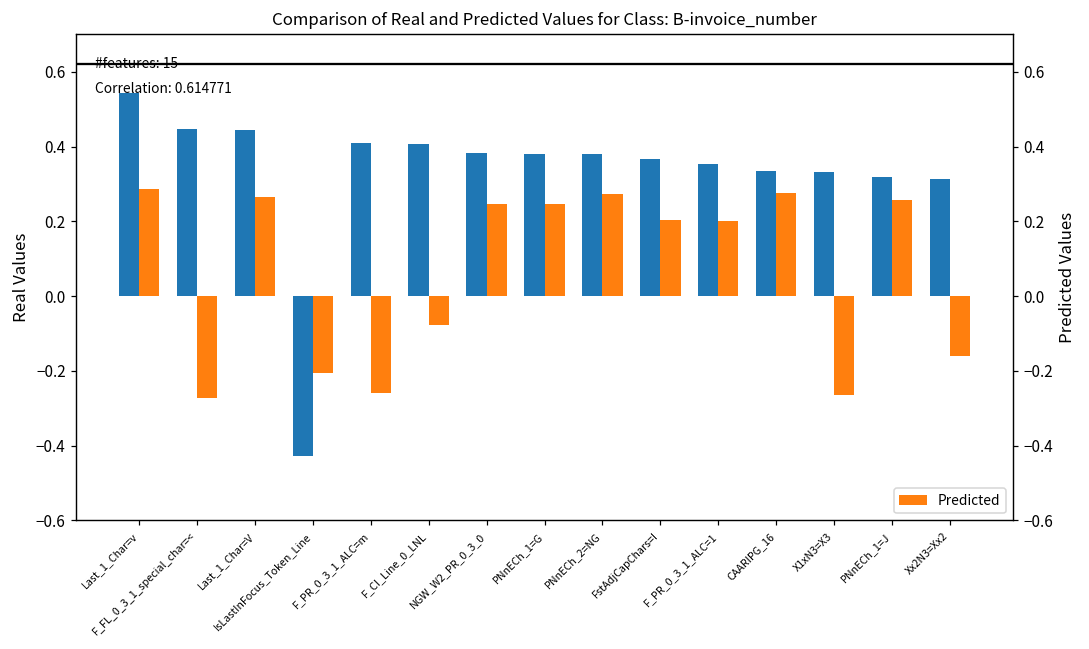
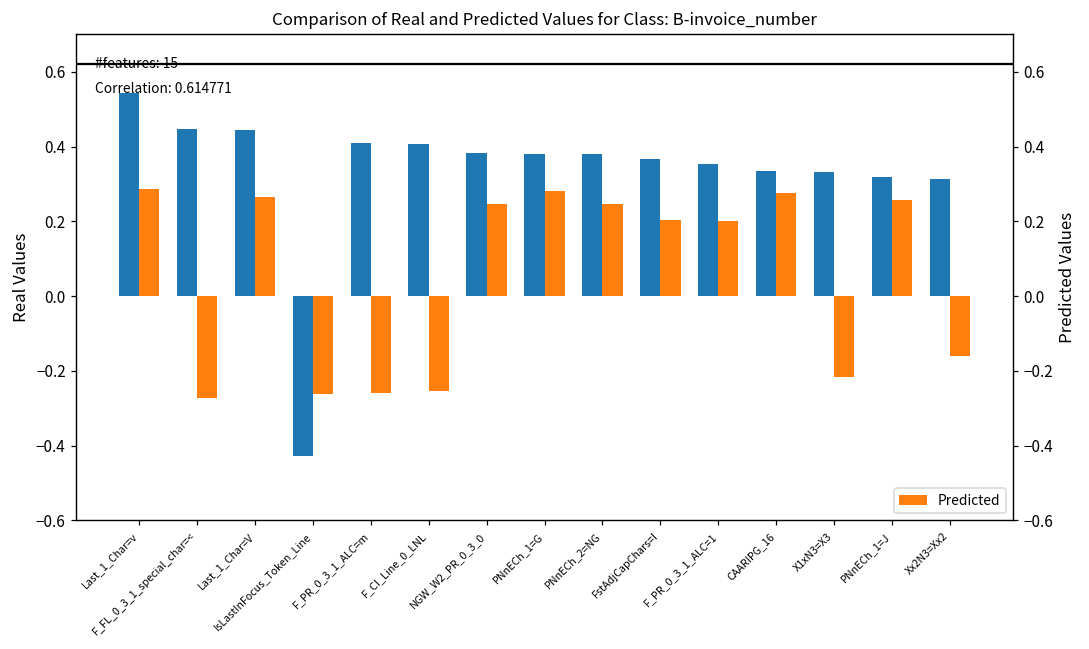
  {
    "Predicted": {
      "Last_1_Char=v": 0.29,
      "F_FL_0_3_1_special_char=<": -0.27,
      "Last_1_Char=V": 0.27,
-     "IsLastInFocus_Token_Line": -0.21,
+     "IsLastInFocus_Token_Line": -0.26,
      "F_PR_0_3_1_ALC=m": -0.26,
-     "F_CI_Line_0_LNL": -0.08,
+     "F_CI_Line_0_LNL": -0.25,
      "NGW_W2_PR_0_3_0": 0.25,
-     "PNnECh_1=G": 0.25,
-     "PNnECh_2=NG": 0.27,
+     "PNnECh_1=G": 0.28,
+     "PNnECh_2=NG": 0.25,
      "FstAdjCapChars=I": 0.20,
      "F_PR_0_3_1_ALC=1": 0.20,
      "CAARIPG_16": 0.28,
-     "X1xN3=X3": -0.26,
+     "X1xN3=X3": -0.22,
      "PNnECh_1=J": 0.26,
      "Xx2N3=Xx2": -0.16
    }
  }
